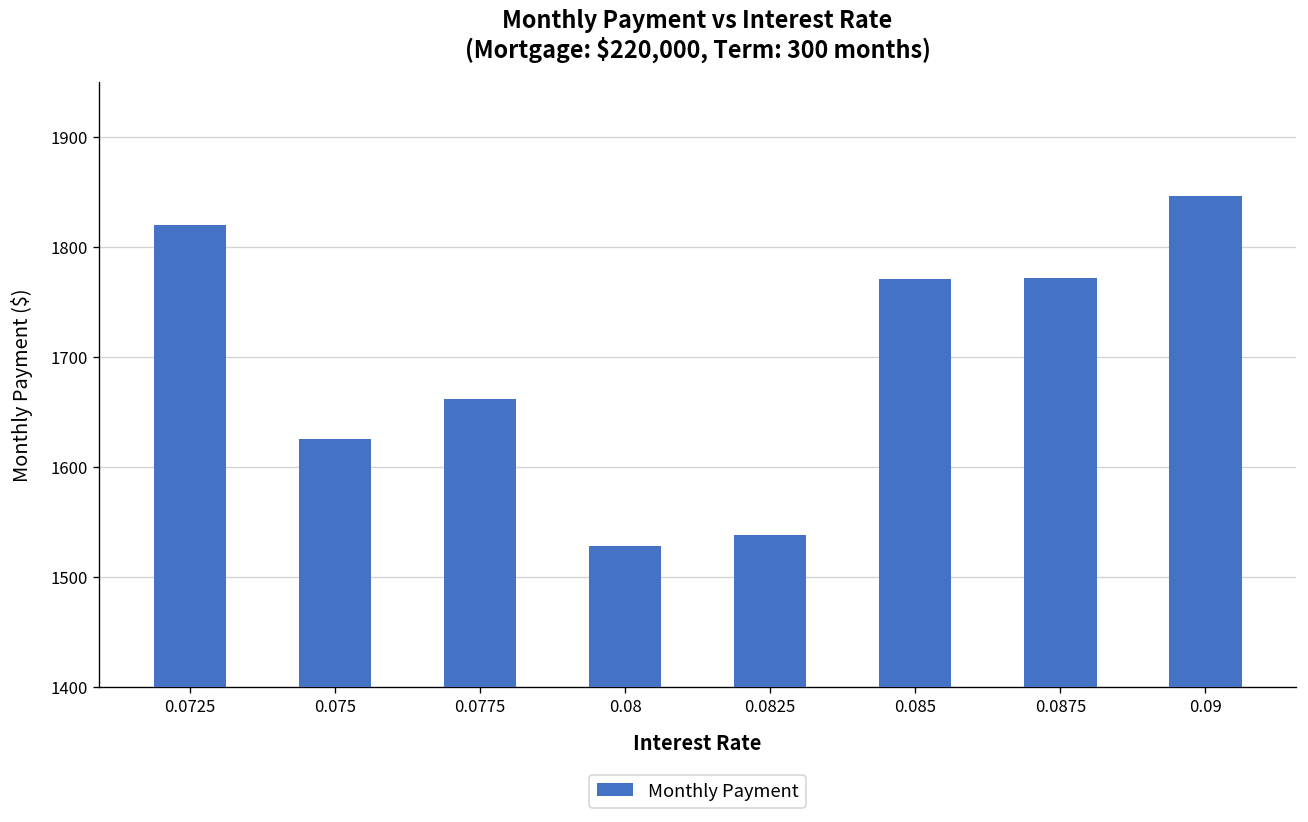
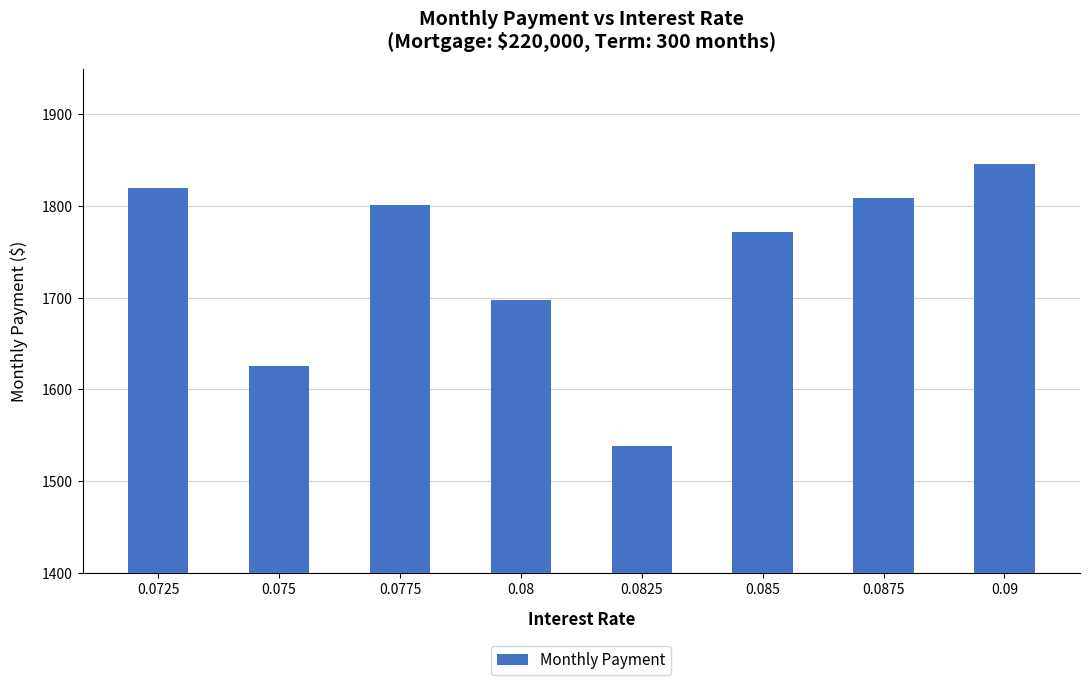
  {
    "0.0725": 1820,
    "0.075": 1630,
-   "0.0775": 1660,
-   "0.08": 1530,
+   "0.0775": 1800,
+   "0.08": 1700,
    "0.0825": 1540,
    "0.085": 1770,
-   "0.0875": 1770,
+   "0.0875": 1810,
    "0.09": 1850
  }
